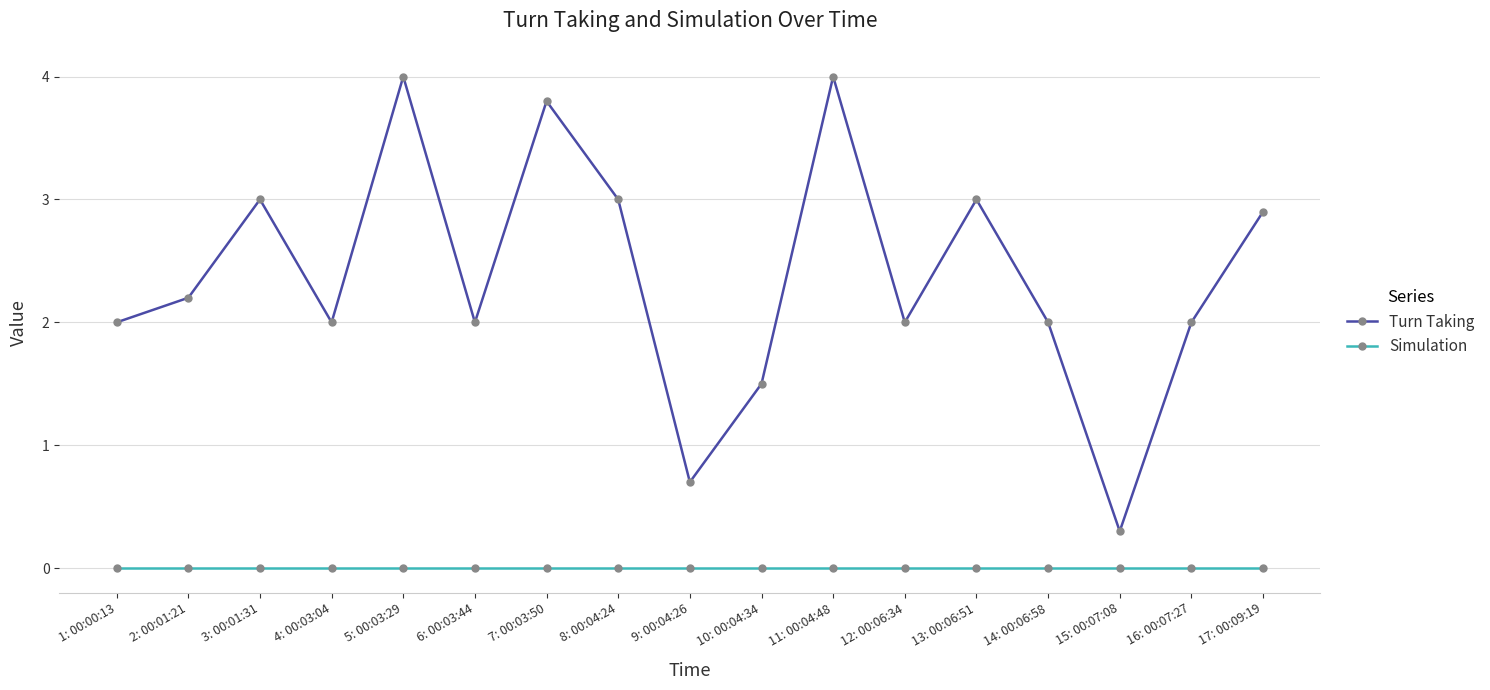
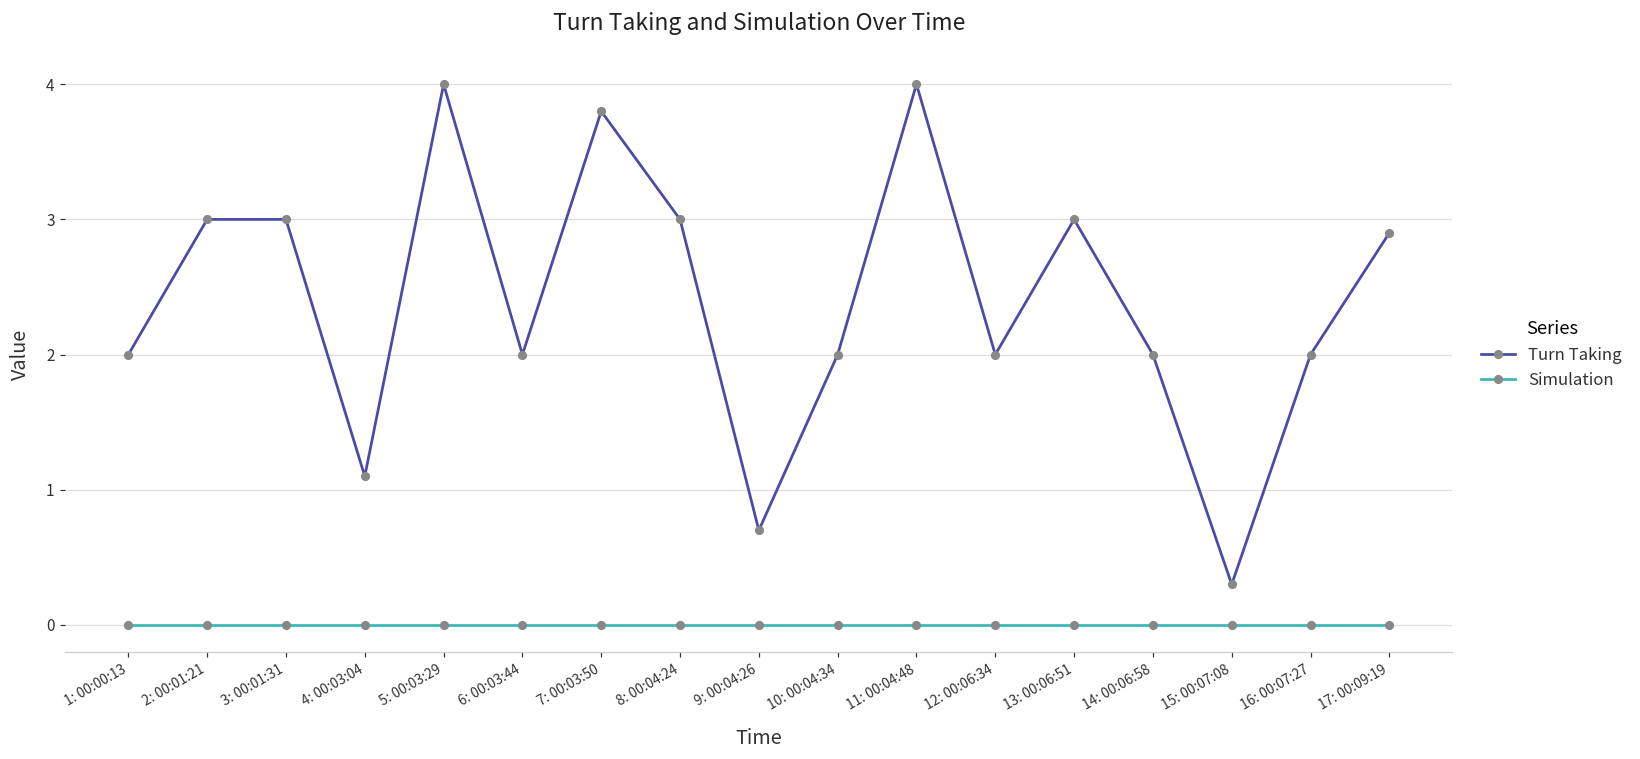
  {
    "Turn Taking": {
      "1: 00:00:13": 2.0,
-     "2: 00:01:21": 2.2,
+     "2: 00:01:21": 3.0,
      "3: 00:01:31": 3.0,
-     "4: 00:03:04": 2.0,
+     "4: 00:03:04": 1.1,
      "5: 00:03:29": 4.0,
      "6: 00:03:44": 2.0,
      "7: 00:03:50": 3.8,
      "8: 00:04:24": 3.0,
      "9: 00:04:26": 0.7,
-     "10: 00:04:34": 1.5,
+     "10: 00:04:34": 2.0,
      "11: 00:04:48": 4.0,
      "12: 00:06:34": 2.0,
      "13: 00:06:51": 3.0,
      "14: 00:06:58": 2.0,
      "15: 00:07:08": 0.3,
      "16: 00:07:27": 2.0,
      "17: 00:09:19": 2.9
    },
    "Simulation": {
      "1: 00:00:13": 0.0,
      "2: 00:01:21": 0.0,
      "3: 00:01:31": 0.0,
      "4: 00:03:04": 0.0,
      "5: 00:03:29": 0.0,
      "6: 00:03:44": 0.0,
      "7: 00:03:50": 0.0,
      "8: 00:04:24": 0.0,
      "9: 00:04:26": 0.0,
      "10: 00:04:34": 0.0,
      "11: 00:04:48": 0.0,
      "12: 00:06:34": 0.0,
      "13: 00:06:51": 0.0,
      "14: 00:06:58": 0.0,
      "15: 00:07:08": 0.0,
      "16: 00:07:27": 0.0,
      "17: 00:09:19": 0.0
    }
  }
